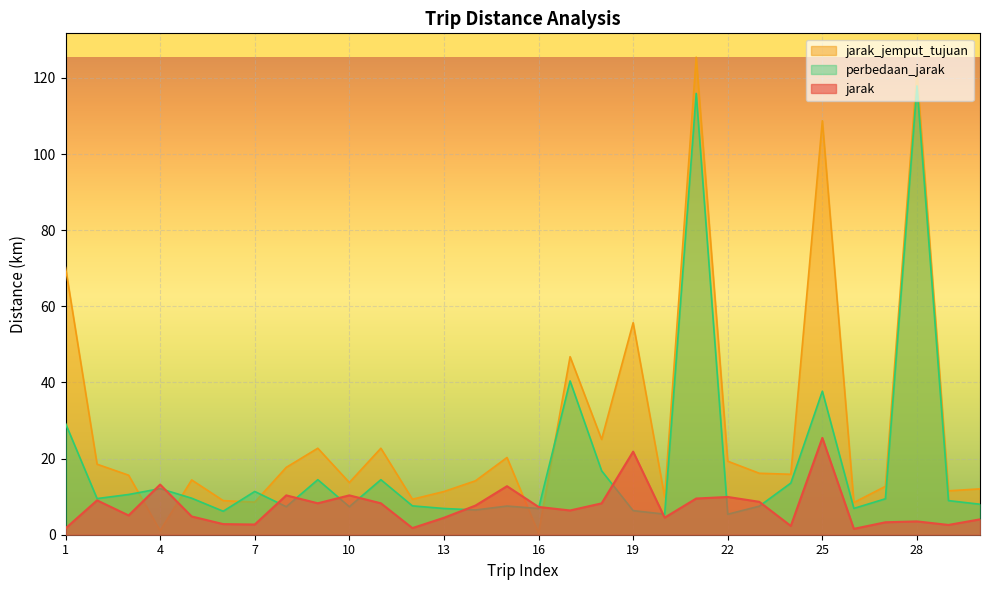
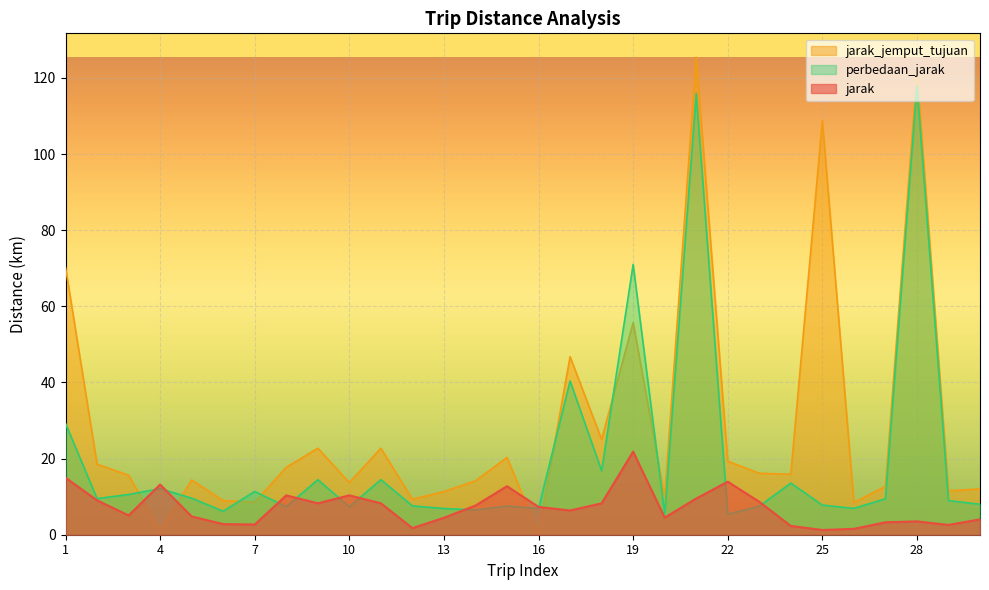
  {
    "jarak_jemput_tujuan": {
      "1": 70,
      "4": 1,
      "7": 9,
      "10": 14,
      "13": 11,
      "16": 0,
      "19": 56,
      "22": 19,
      "25": 109
    },
    "perbedaan_jarak": {
      "1": 29,
      "4": 12,
      "7": 11,
      "10": 7,
      "13": 7,
-     "19": 6,
+     "19": 71,
      "22": 5,
-     "25": 38
+     "25": 8
    },
    "jarak": {
-     "1": 2,
+     "1": 15,
      "4": 13,
      "7": 3,
      "10": 10,
      "13": 4,
      "19": 22,
-     "22": 10,
-     "25": 25,
+     "22": 14,
+     "25": 1,
      "28": 4
    }
  }
